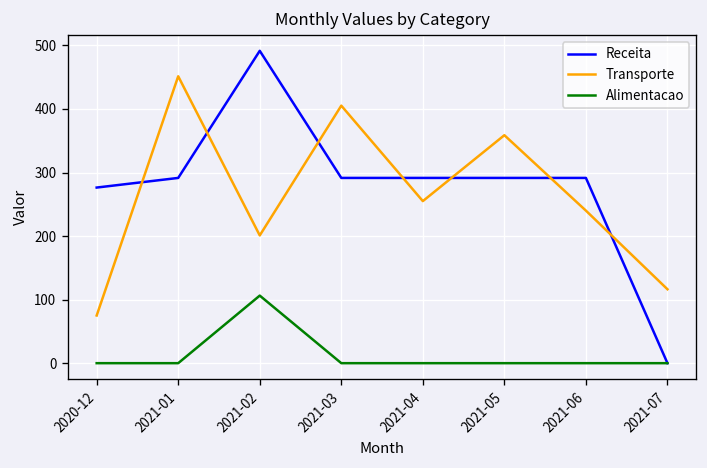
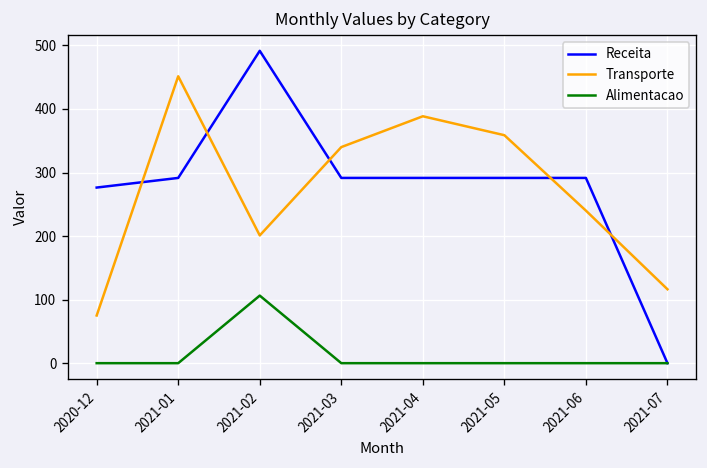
  {
    "Receita": {
      "2020-12": 280,
      "2021-01": 290,
      "2021-02": 490,
      "2021-03": 290,
      "2021-04": 290,
      "2021-05": 290,
      "2021-06": 290
    },
    "Transporte": {
      "2020-12": 80,
      "2021-01": 450,
      "2021-02": 200,
-     "2021-03": 410,
-     "2021-04": 260,
+     "2021-03": 340,
+     "2021-04": 390,
      "2021-05": 360,
      "2021-06": 240,
      "2021-07": 120
    },
    "Alimentacao": {
      "2020-12": 0,
      "2021-01": 0,
      "2021-02": 110,
      "2021-03": 0,
      "2021-04": 0,
      "2021-05": 0,
      "2021-06": 0
    }
  }
